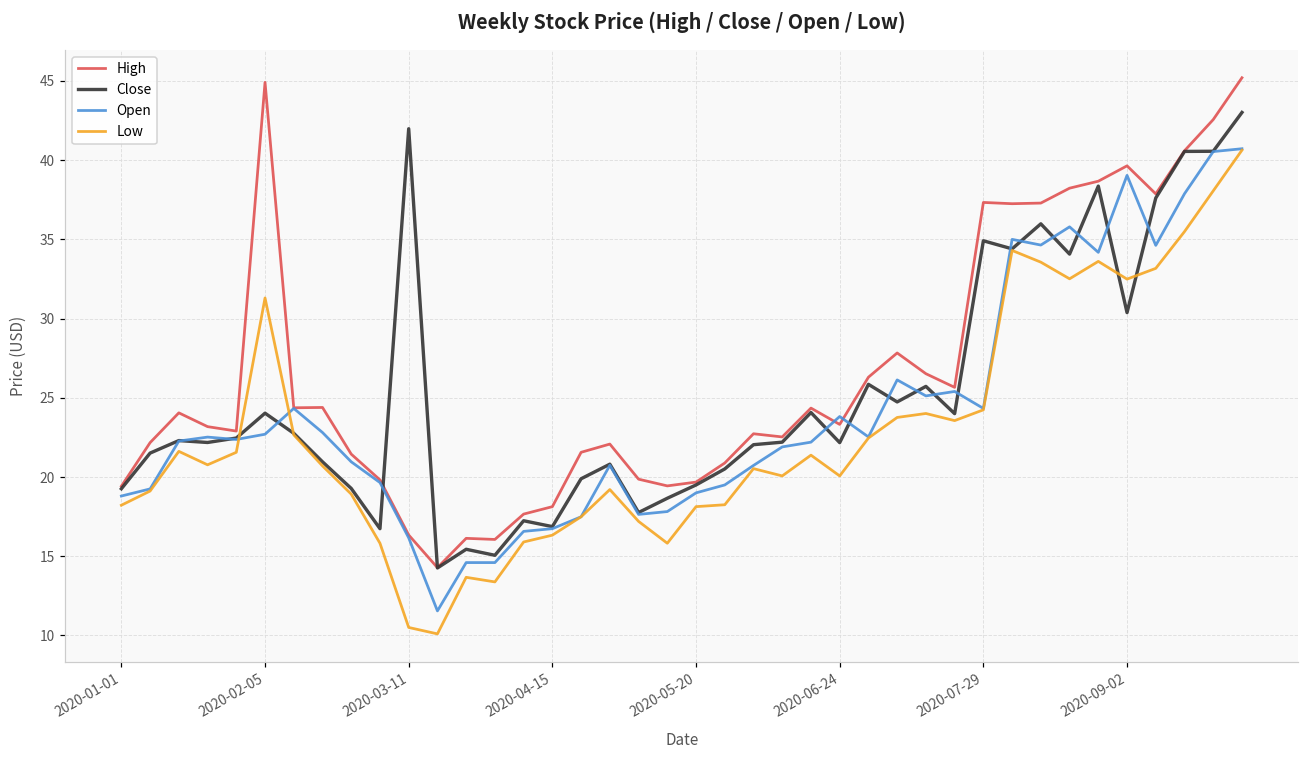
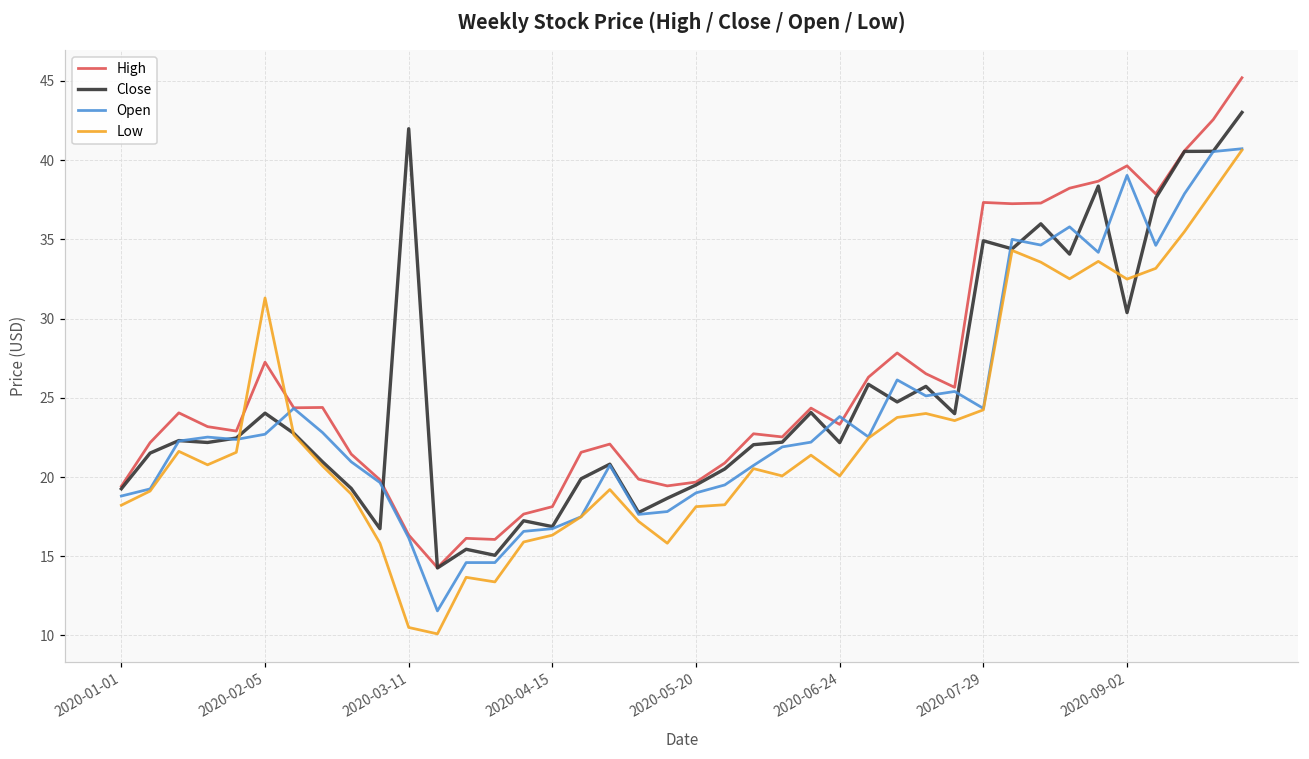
  {
    "High": {
-     "2020-02-05": 44.9,
+     "2020-02-05": 27.3,
      "2020-03-11": 16.3,
      "2020-04-15": 18.1,
      "2020-05-20": 19.7,
      "2020-06-24": 23.3,
      "2020-07-29": 37.3,
      "2020-09-02": 39.6
    },
    "Close": {
      "2020-02-05": 24.0,
      "2020-03-11": 42.0,
      "2020-05-20": 19.5,
      "2020-06-24": 22.2,
      "2020-07-29": 34.9,
      "2020-09-02": 30.4
    },
    "Open": {
      "2020-01-01": 18.8,
      "2020-02-05": 22.7,
      "2020-03-11": 16.2,
      "2020-05-20": 19.0,
      "2020-06-24": 23.8,
      "2020-09-02": 39.0
    },
    "Low": {
      "2020-01-01": 18.2,
      "2020-02-05": 31.3,
      "2020-03-11": 10.5,
      "2020-04-15": 16.3,
      "2020-05-20": 18.1,
      "2020-06-24": 20.1,
      "2020-09-02": 32.5
    }
  }
